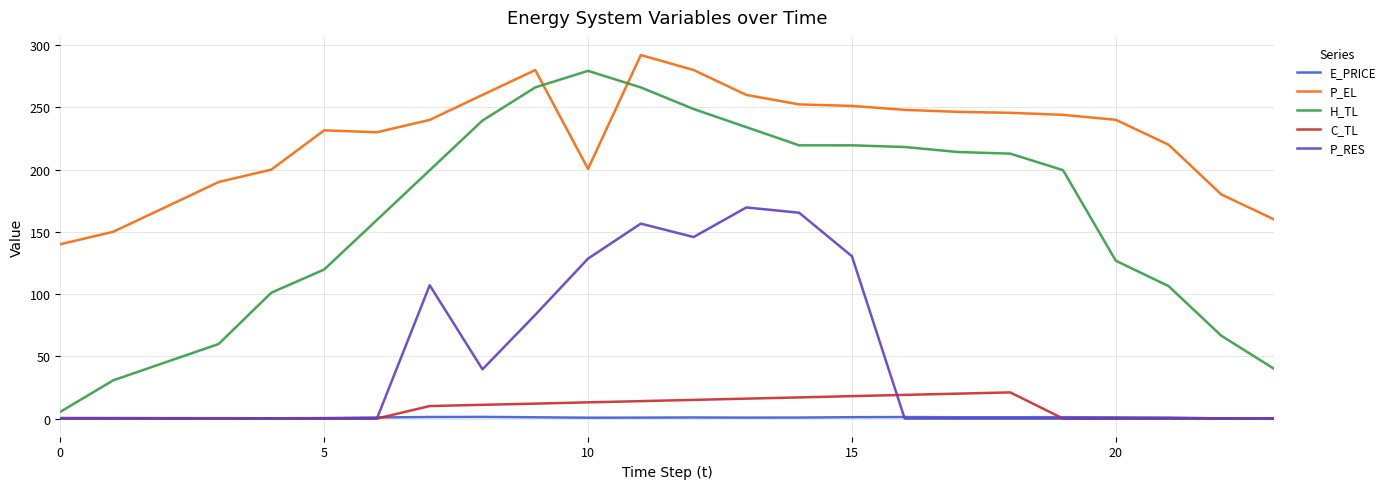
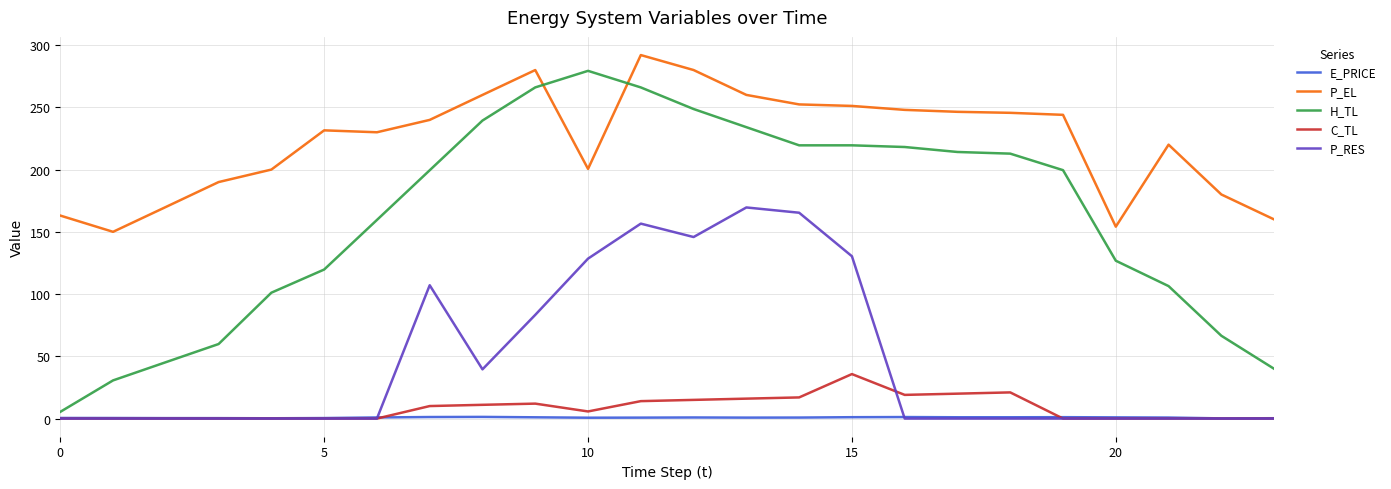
  {
    "P_EL": {
-     "0": 140,
+     "0": 163,
      "5": 232,
      "10": 201,
      "15": 251,
-     "20": 240
+     "20": 154
    },
    "H_TL": {
      "0": 5,
      "5": 120,
      "10": 279,
      "15": 220,
      "20": 127
    },
    "C_TL": {
-     "10": 13,
-     "15": 18
+     "10": 6,
+     "15": 36
    }
  }
